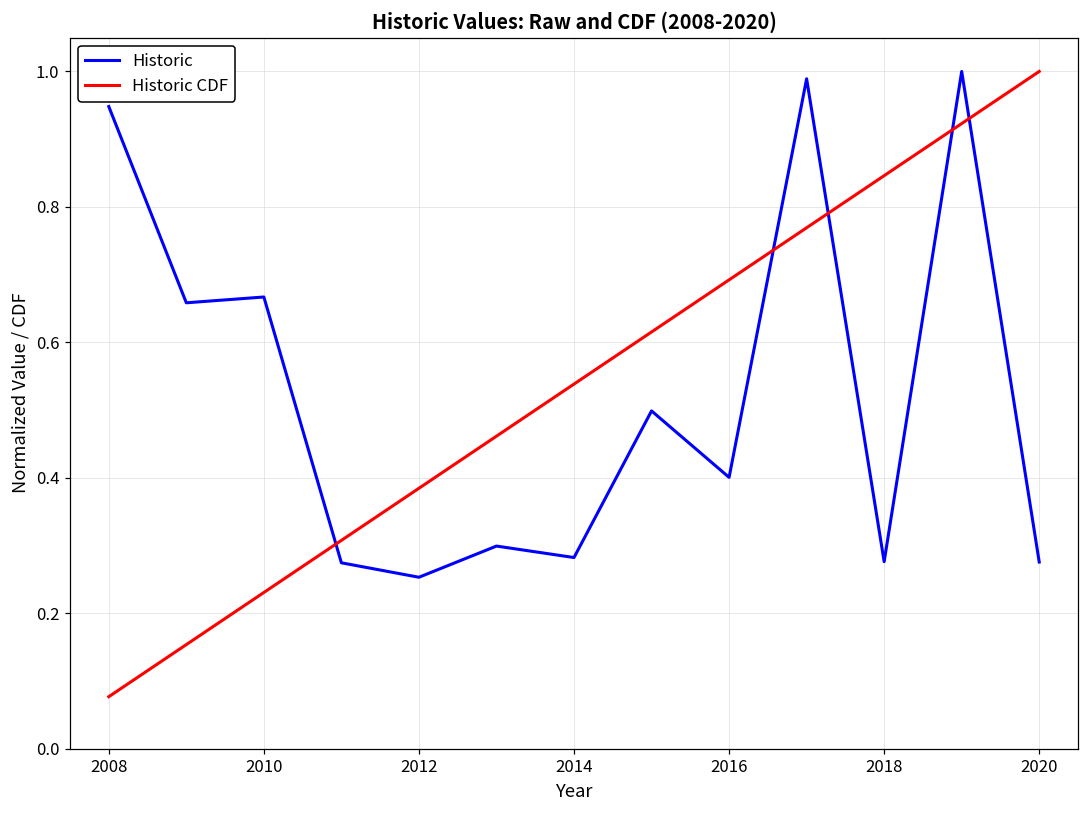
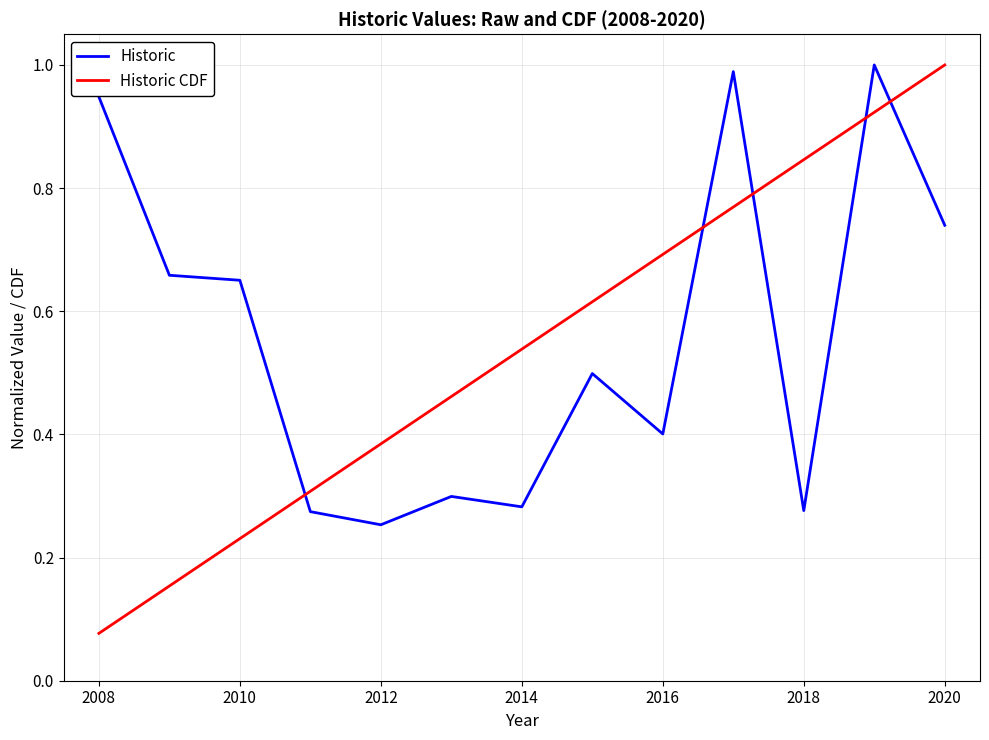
  {
    "Historic": {
      "2008": 0.95,
-     "2010": 0.67,
+     "2010": 0.65,
      "2012": 0.25,
      "2014": 0.28,
      "2016": 0.40,
      "2018": 0.28,
-     "2020": 0.28
+     "2020": 0.74
    },
    "Historic CDF": {
      "2008": 0.08,
      "2010": 0.23,
      "2012": 0.38,
      "2014": 0.54,
      "2016": 0.69,
      "2018": 0.85,
      "2020": 1.00
    }
  }
